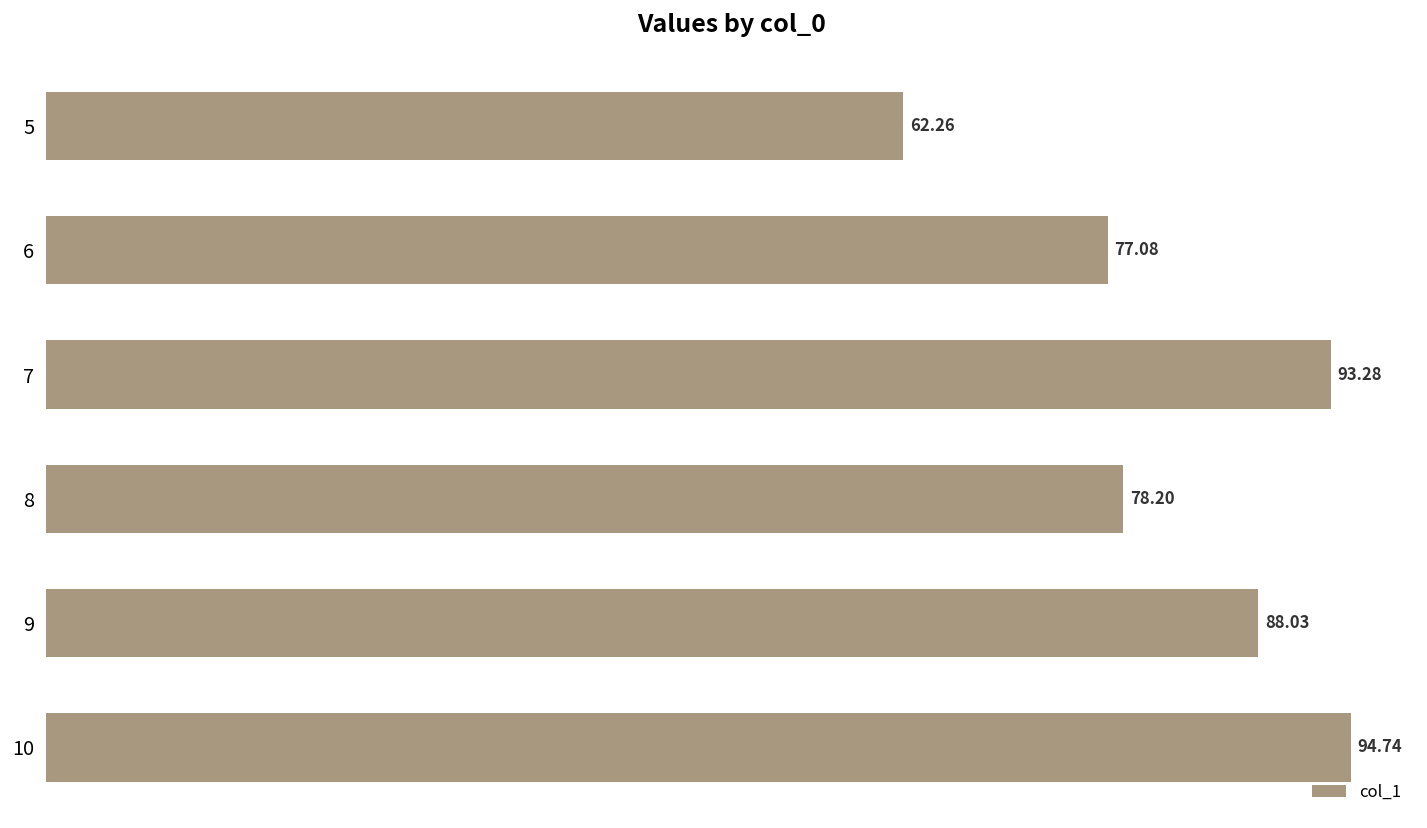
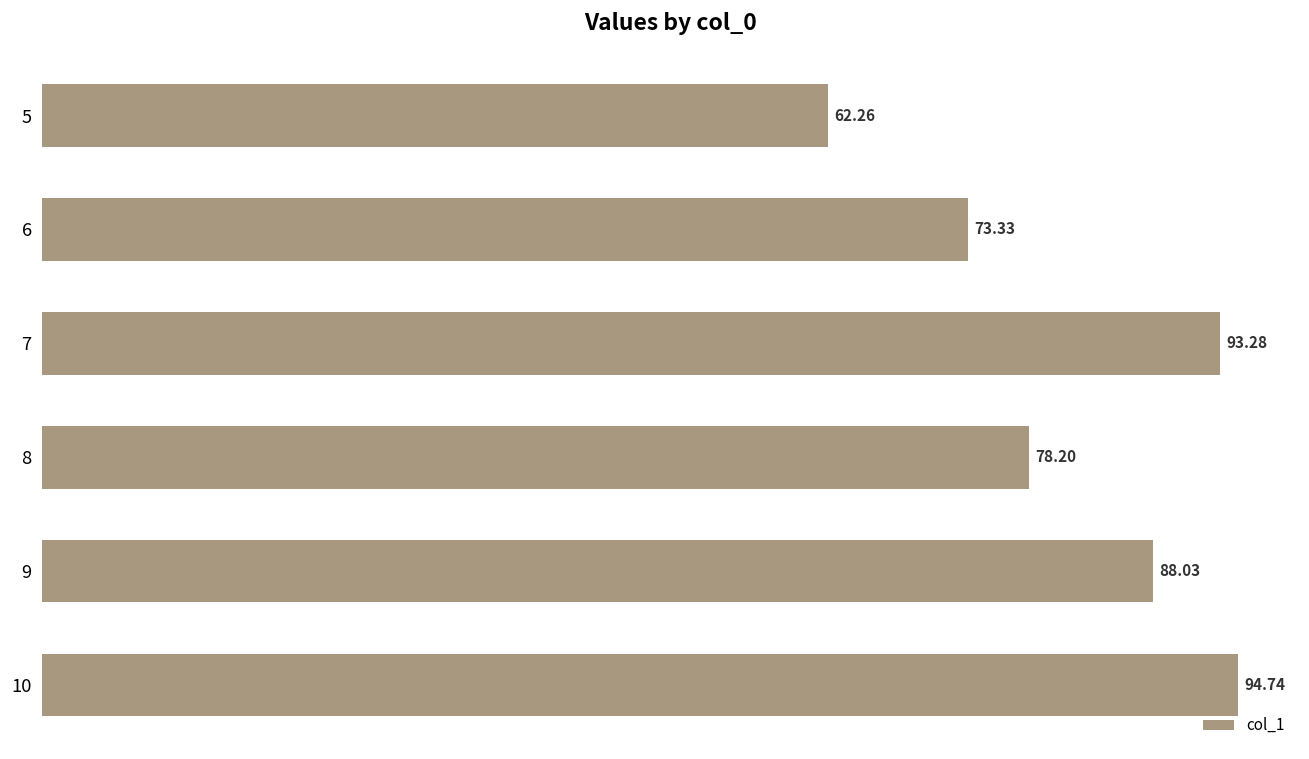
  {
    "5": 62.26,
-   "6": 77.08,
+   "6": 73.33,
    "7": 93.28,
    "8": 78.20,
    "9": 88.03,
    "10": 94.74
  }
